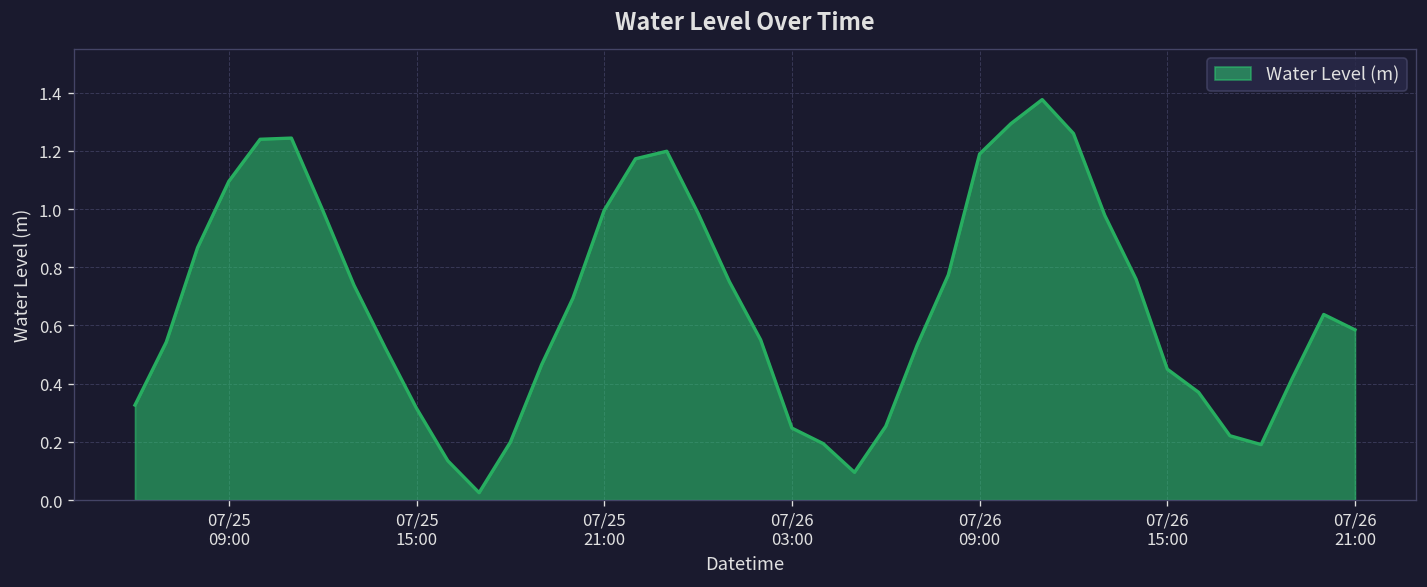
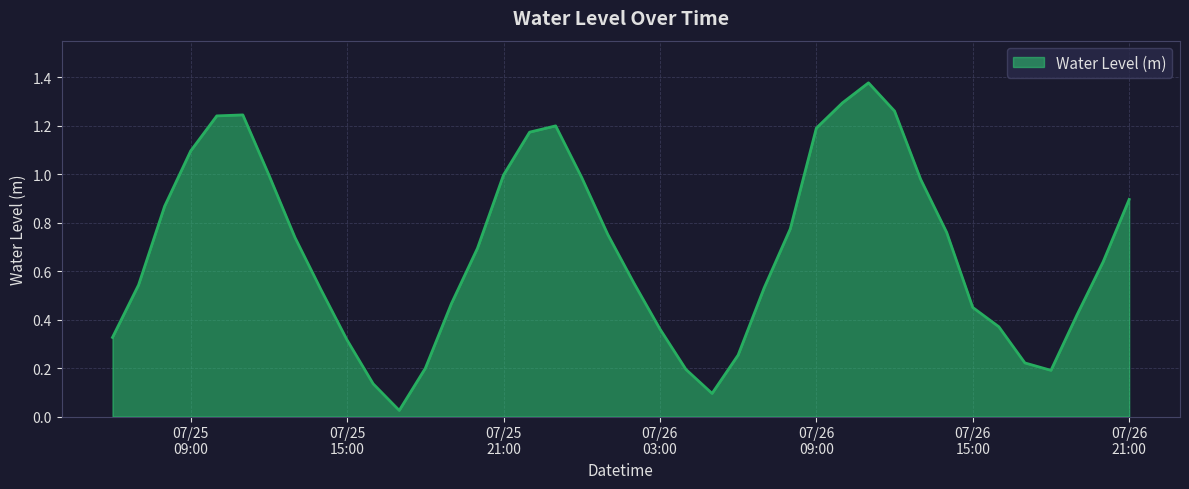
  {
    "07/25 09:00": 1.10,
    "07/25 15:00": 0.32,
    "07/25 21:00": 1.00,
-   "07/26 03:00": 0.25,
+   "07/26 03:00": 0.36,
    "07/26 09:00": 1.19,
    "07/26 15:00": 0.45,
-   "07/26 21:00": 0.58
+   "07/26 21:00": 0.90
  }
